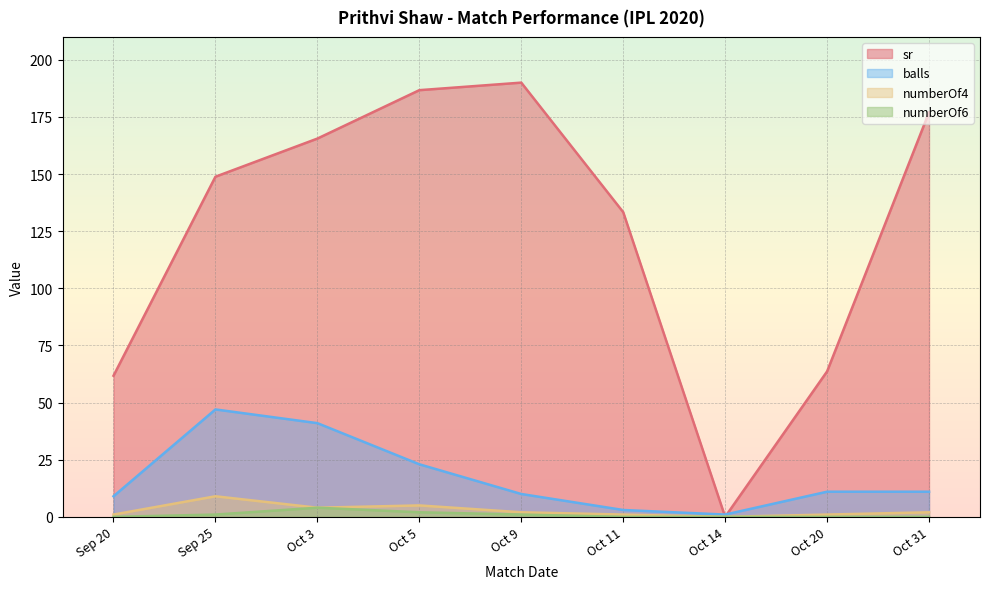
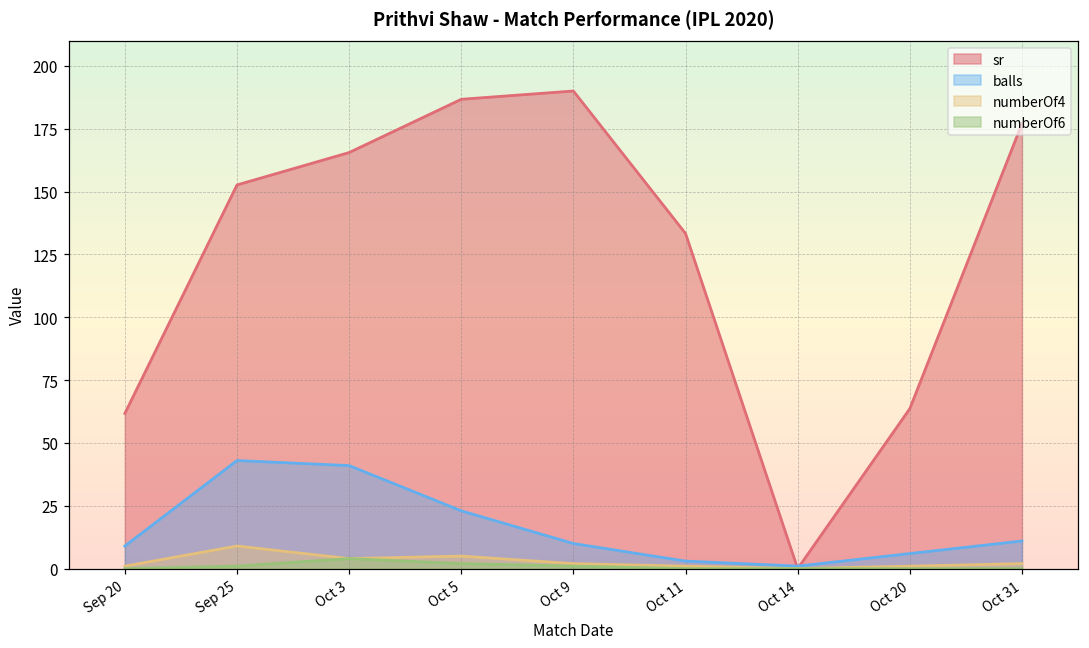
  {
    "sr": {
      "Sep 20": 62,
-     "Sep 25": 149,
+     "Sep 25": 153,
      "Oct 3": 166,
      "Oct 5": 187,
      "Oct 9": 190,
      "Oct 11": 133,
      "Oct 20": 64
    },
    "balls": {
      "Sep 20": 9,
-     "Sep 25": 47,
+     "Sep 25": 43,
      "Oct 3": 41,
      "Oct 5": 23,
      "Oct 9": 10,
      "Oct 11": 3,
-     "Oct 20": 11,
+     "Oct 20": 6,
      "Oct 31": 11
    }
  }
